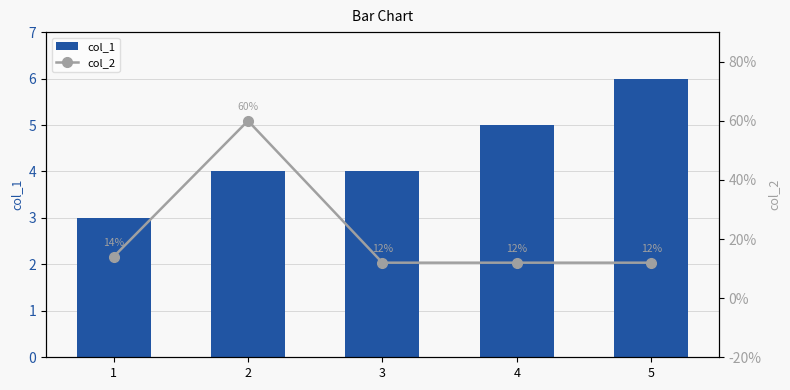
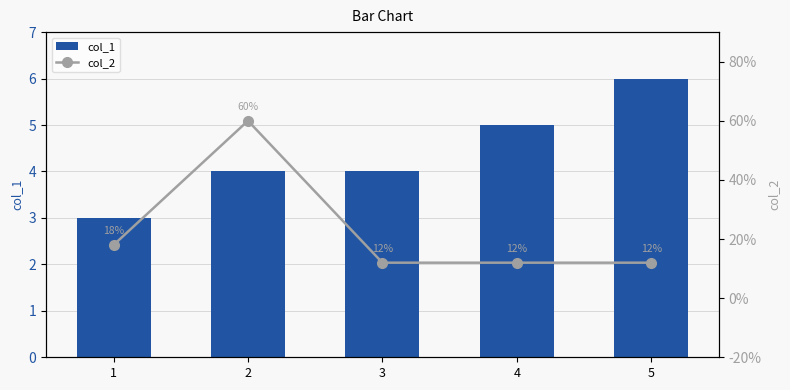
  {
    "col_2": {
-     "1": "14%",
+     "1": "18%",
      "2": "60%",
      "3": "12%",
      "4": "12%",
      "5": "12%"
    }
  }
